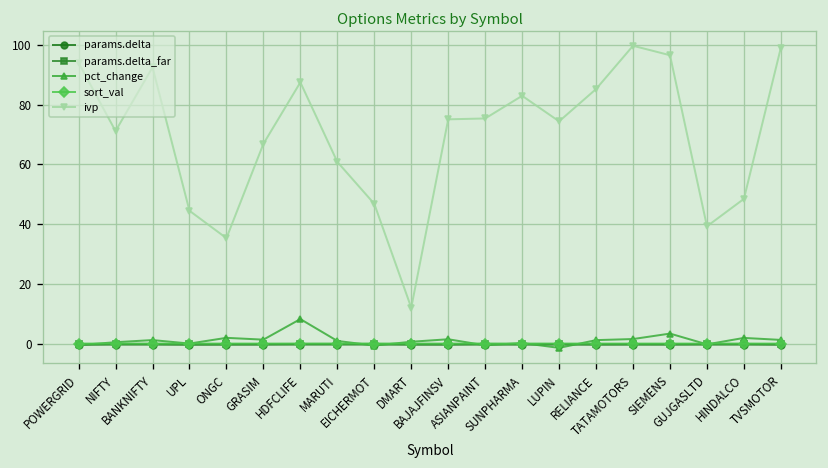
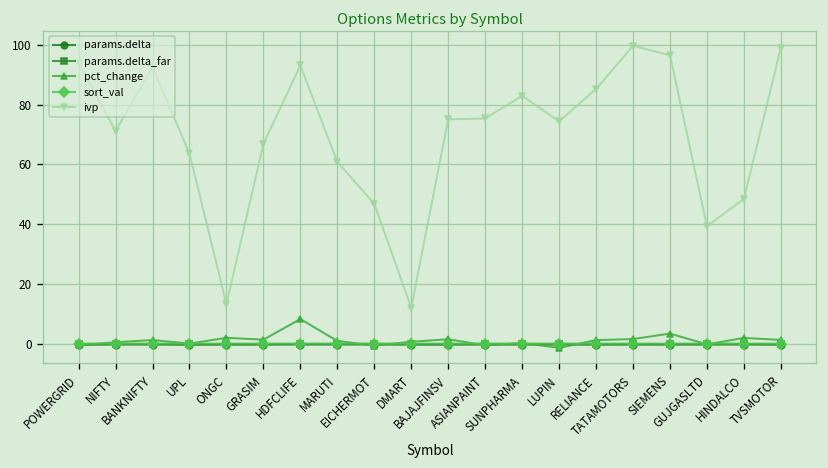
  {
    "ivp": {
      "NIFTY": 71,
-     "UPL": 44,
-     "ONGC": 35,
+     "UPL": 64,
+     "ONGC": 13,
      "GRASIM": 67,
-     "HDFCLIFE": 88,
+     "HDFCLIFE": 93,
      "MARUTI": 61,
      "EICHERMOT": 47,
      "DMART": 12,
      "BAJAJFINSV": 75,
      "ASIANPAINT": 75,
      "SUNPHARMA": 83,
      "LUPIN": 74,
      "RELIANCE": 85,
      "TATAMOTORS": 100,
      "SIEMENS": 97,
      "GUJGASLTD": 39,
      "HINDALCO": 48,
      "TVSMOTOR": 99
    }
  }
